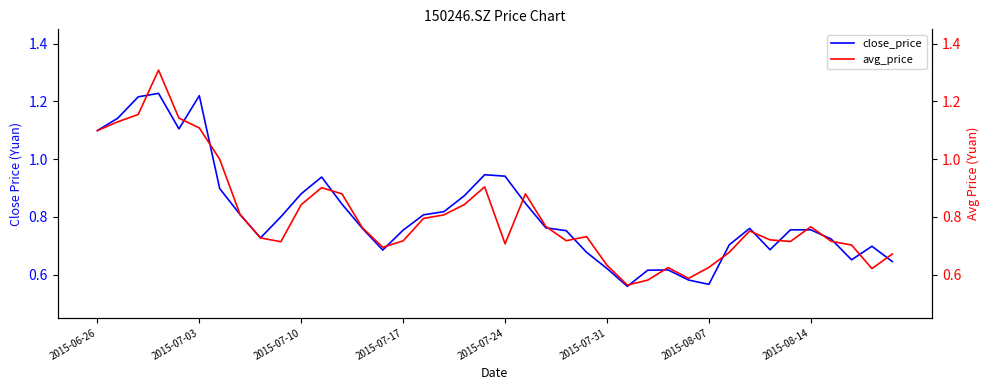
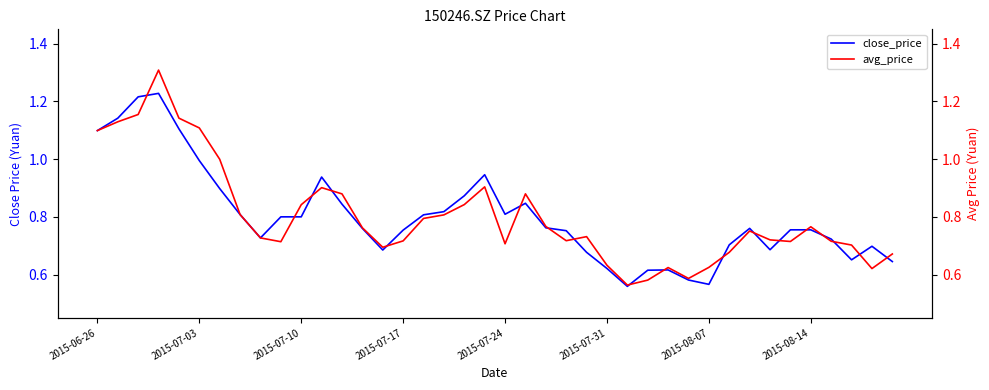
  {
    "close_price": {
      "2015-06-26": 1.10,
-     "2015-07-03": 1.22,
-     "2015-07-10": 0.88,
+     "2015-07-03": 1.00,
+     "2015-07-10": 0.80,
      "2015-07-17": 0.75,
-     "2015-07-24": 0.94,
+     "2015-07-24": 0.81,
      "2015-07-31": 0.62,
      "2015-08-07": 0.57,
      "2015-08-14": 0.76
    },
    "avg_price": {
      "2015-06-26": 1.10,
      "2015-07-03": 1.11,
      "2015-07-10": 0.84,
      "2015-07-17": 0.72,
      "2015-07-24": 0.71,
      "2015-07-31": 0.63,
      "2015-08-07": 0.62,
      "2015-08-14": 0.77
    }
  }
